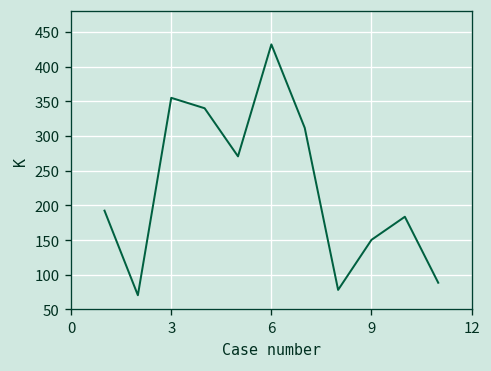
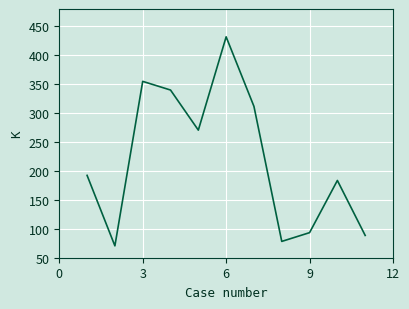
  {
    "3": 350,
    "6": 430,
-   "9": 150
+   "9": 90
  }
